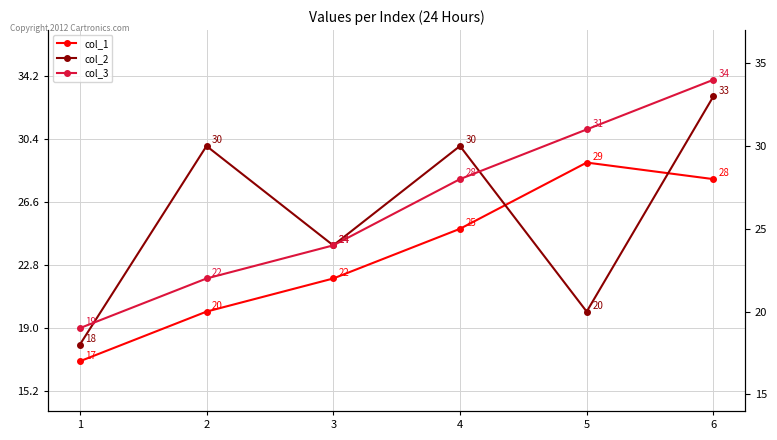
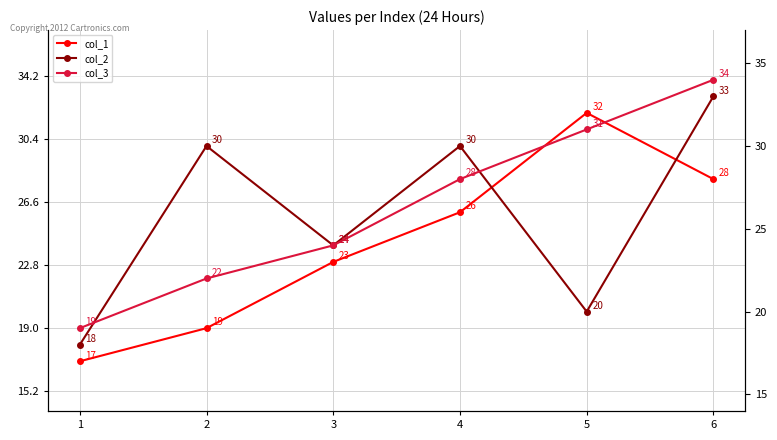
  {
    "col_1": {
      "1": 17,
-     "2": 20,
-     "3": 22,
-     "4": 25,
-     "5": 29,
+     "2": 19,
+     "3": 23,
+     "4": 26,
+     "5": 32,
      "6": 28
    },
    "col_2": {
      "1": 18,
      "2": 30,
      "4": 30,
      "5": 20,
      "6": 33
    },
    "col_3": {
      "1": 19,
      "2": 22,
      "4": 28,
      "5": 31,
      "6": 34
    }
  }
